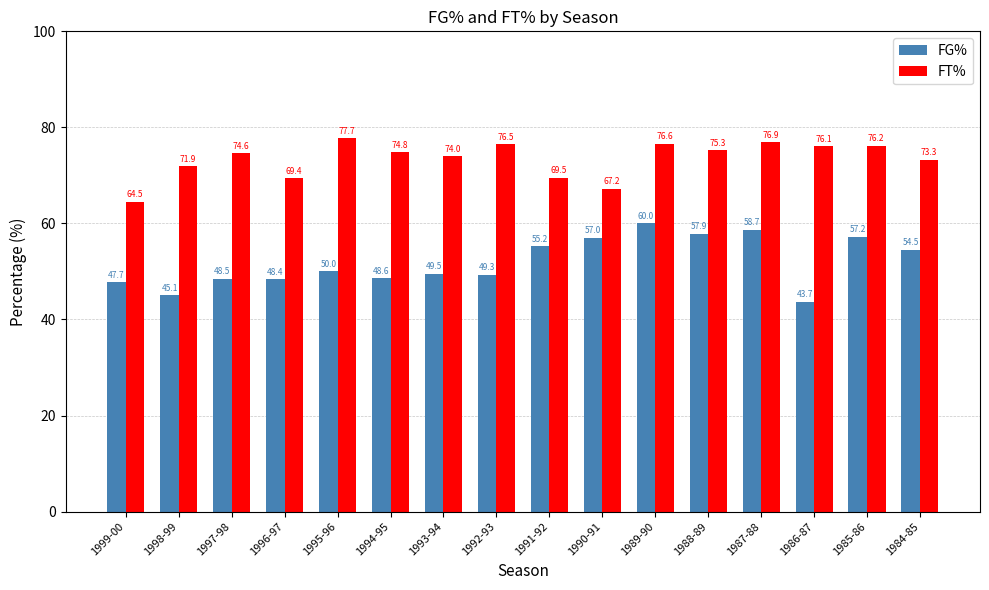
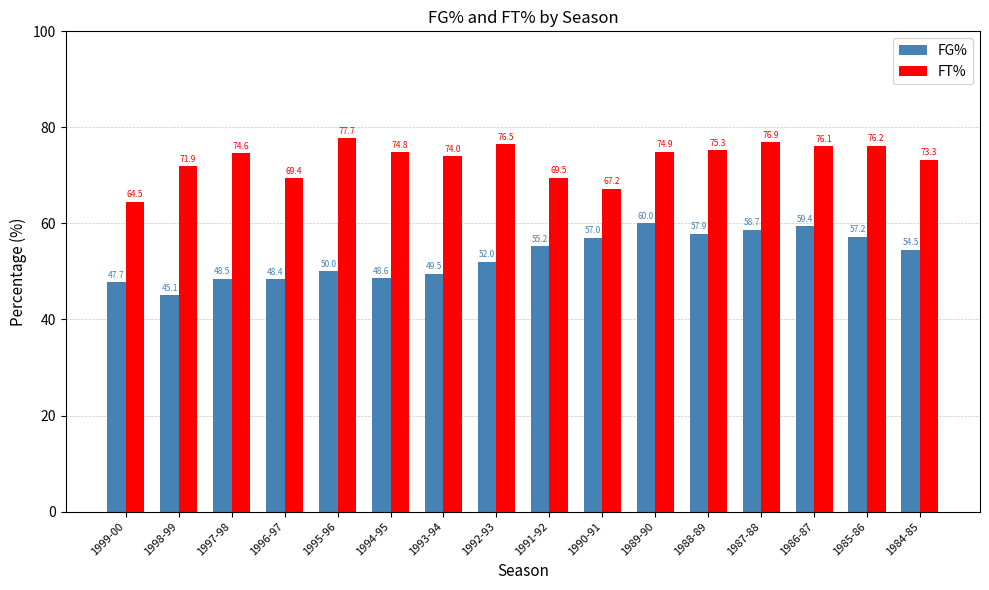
  {
    "FG%": {
      "1999-00": 47.7,
      "1998-99": 45.1,
      "1997-98": 48.5,
      "1996-97": 48.4,
      "1995-96": 50.0,
      "1994-95": 48.6,
      "1993-94": 49.5,
-     "1992-93": 49.3,
+     "1992-93": 52.0,
      "1991-92": 55.2,
      "1990-91": 57.0,
      "1989-90": 60.0,
      "1988-89": 57.9,
      "1987-88": 58.7,
-     "1986-87": 43.7,
+     "1986-87": 59.4,
      "1985-86": 57.2,
      "1984-85": 54.5
    },
    "FT%": {
      "1999-00": 64.5,
      "1998-99": 71.9,
      "1997-98": 74.6,
      "1996-97": 69.4,
      "1995-96": 77.7,
      "1994-95": 74.8,
      "1993-94": 74.0,
      "1992-93": 76.5,
      "1991-92": 69.5,
      "1990-91": 67.2,
-     "1989-90": 76.6,
+     "1989-90": 74.9,
      "1988-89": 75.3,
      "1987-88": 76.9,
      "1986-87": 76.1,
      "1985-86": 76.2,
      "1984-85": 73.3
    }
  }
